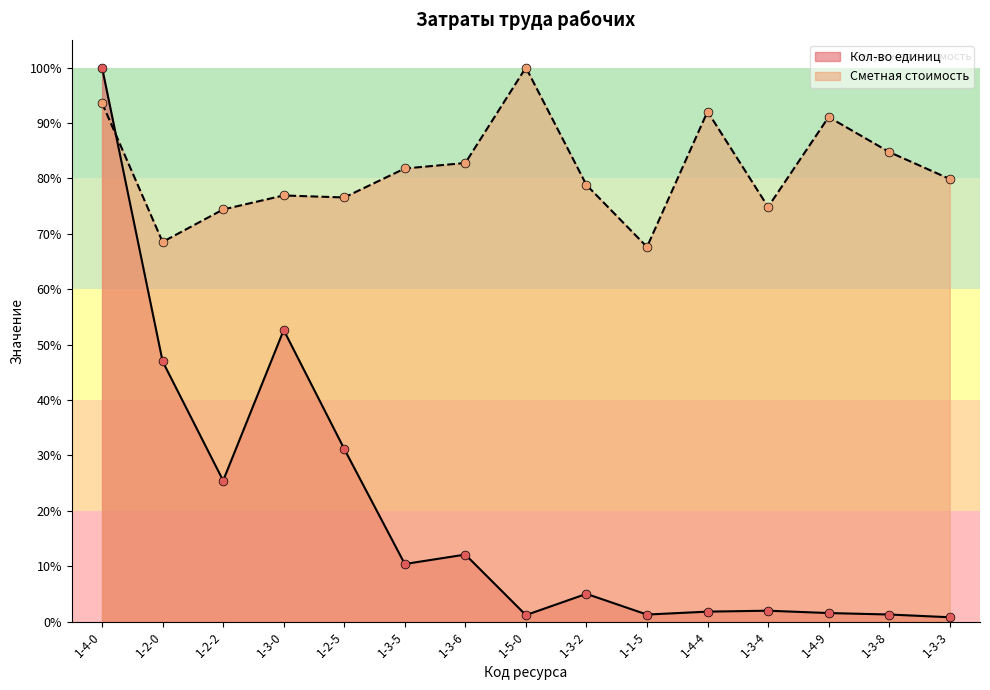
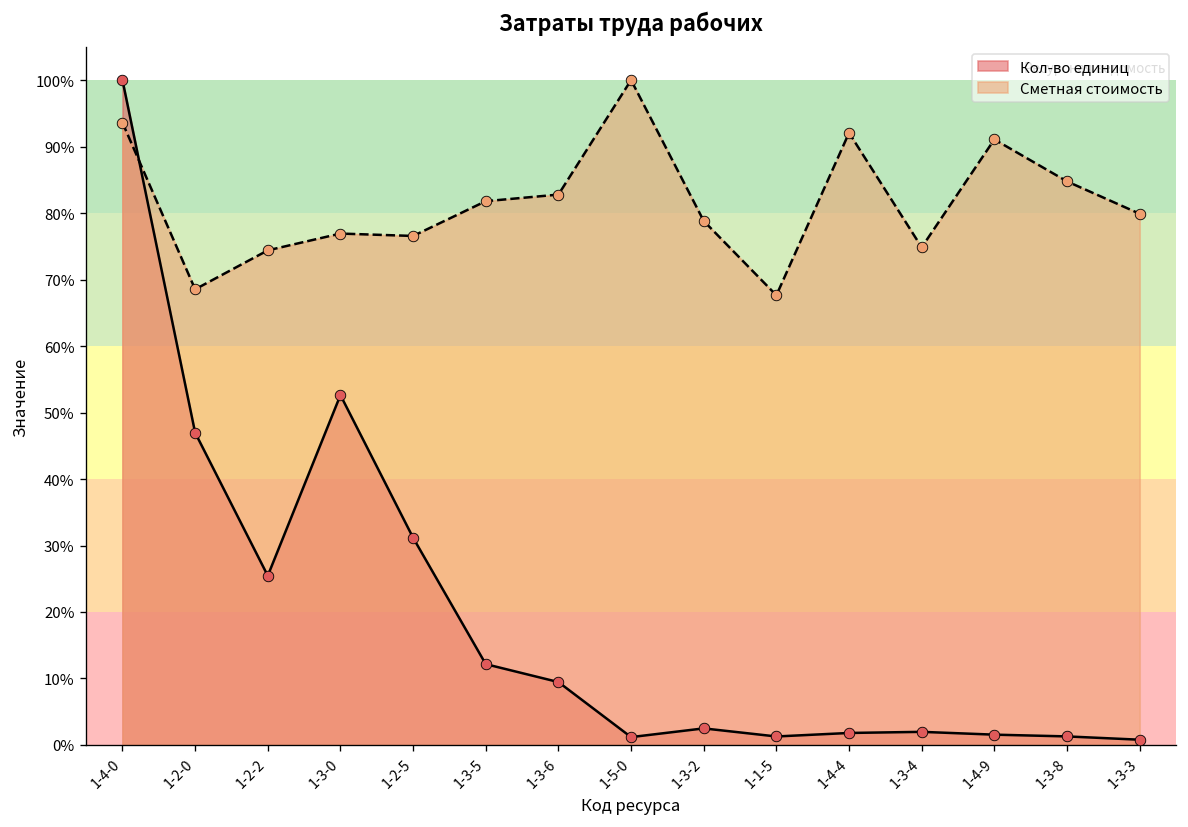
  {
    "Кол-во единиц": {
      "1-4-0": "100%",
      "1-2-0": "47%",
      "1-2-2": "25%",
      "1-3-0": "53%",
      "1-2-5": "31%",
-     "1-3-5": "10%",
-     "1-3-6": "12%",
+     "1-3-5": "12%",
+     "1-3-6": "9%",
      "1-5-0": "1%",
-     "1-3-2": "5%",
+     "1-3-2": "2%",
      "1-1-5": "1%",
      "1-4-4": "2%",
      "1-3-4": "2%",
      "1-4-9": "2%",
      "1-3-8": "1%",
      "1-3-3": "1%"
    },
    "Сметная стоимость": {
      "1-4-0": "94%",
      "1-2-0": "69%",
      "1-2-2": "74%",
      "1-3-0": "77%",
      "1-2-5": "77%",
      "1-3-5": "82%",
      "1-3-6": "83%",
      "1-5-0": "100%",
      "1-3-2": "79%",
      "1-1-5": "68%",
      "1-4-4": "92%",
      "1-3-4": "75%",
      "1-4-9": "91%",
      "1-3-8": "85%",
      "1-3-3": "80%"
    }
  }
